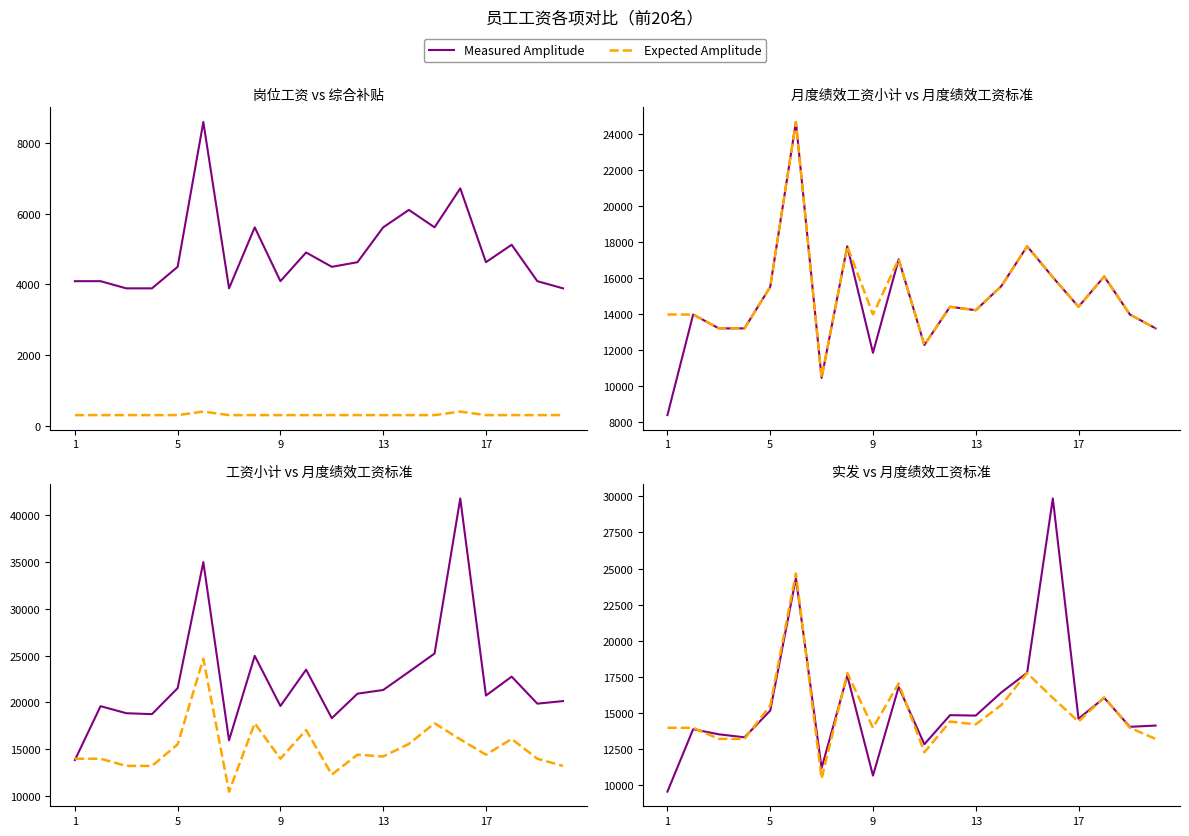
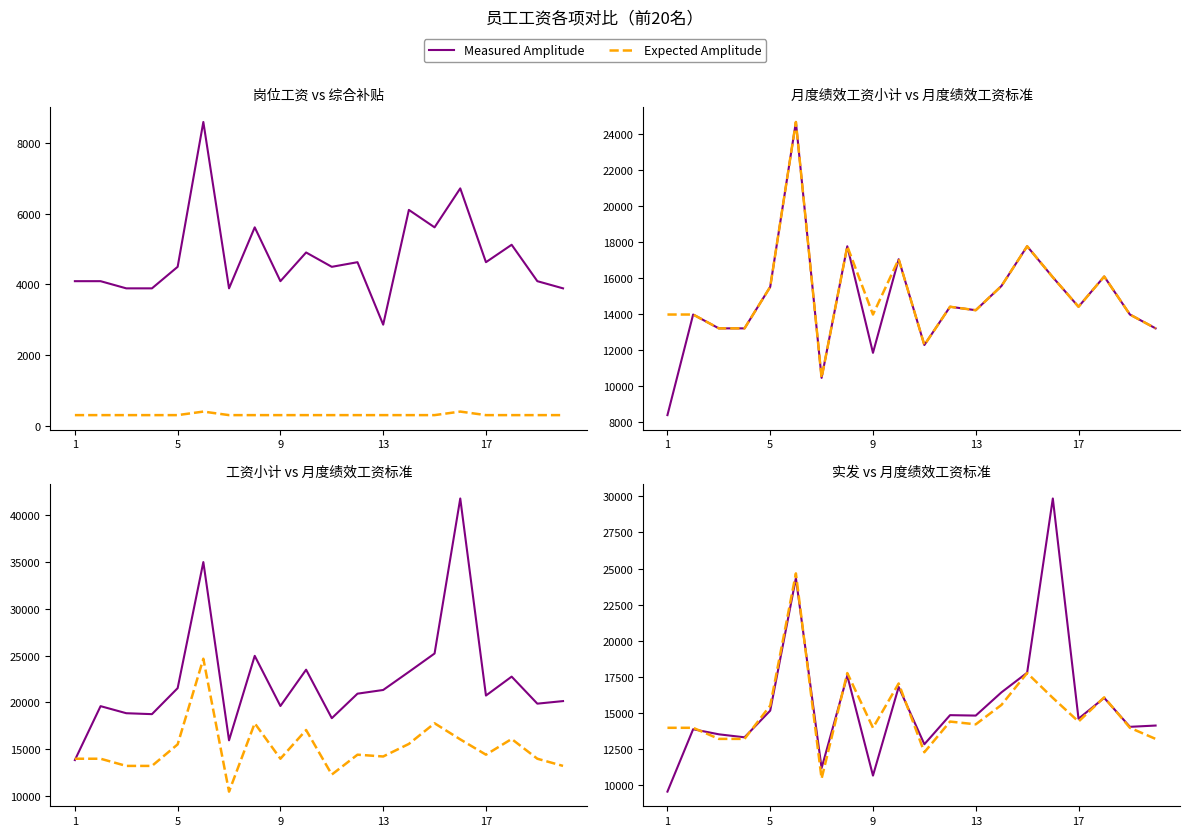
  {
    "岗位工资 vs 综合补贴": {
      "Measured Amplitude": {
        "1": 4100,
        "5": 4500,
        "9": 4100,
-       "13": 5600,
+       "13": 2900,
        "17": 4600
      },
      "Expected Amplitude": {
        "1": 300,
        "5": 300,
        "9": 300,
        "13": 300,
        "17": 300
      }
    },
    "月度绩效工资小计 vs 月度绩效工资标准": {
      "Measured Amplitude": {
        "1": 8400,
        "9": 11800
      },
      "Expected Amplitude": {
        "1": 14000,
        "9": 14000
      }
    },
    "工资小计 vs 月度绩效工资标准": {
      "Measured Amplitude": {
        "5": 22000,
        "9": 20000,
        "13": 21000,
        "17": 21000
      },
      "Expected Amplitude": {
        "5": 16000,
        "9": 14000,
        "13": 14000,
        "17": 14000
      }
    },
    "实发 vs 月度绩效工资标准": {
      "Measured Amplitude": {
        "1": 9500,
        "5": 15200,
        "9": 10700,
        "13": 14800,
        "17": 14600
      },
      "Expected Amplitude": {
        "1": 14000,
        "5": 15500,
        "9": 14000,
        "13": 14200,
        "17": 14400
      }
    }
  }
